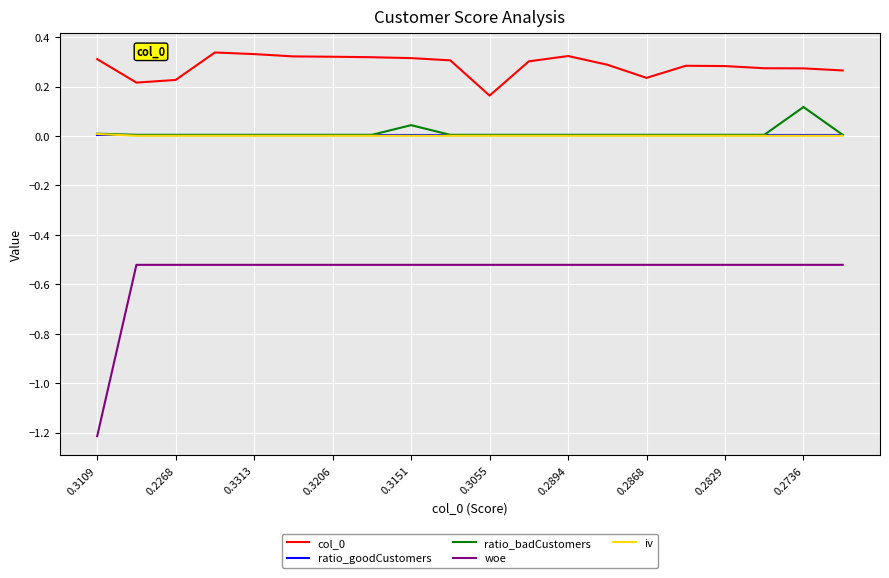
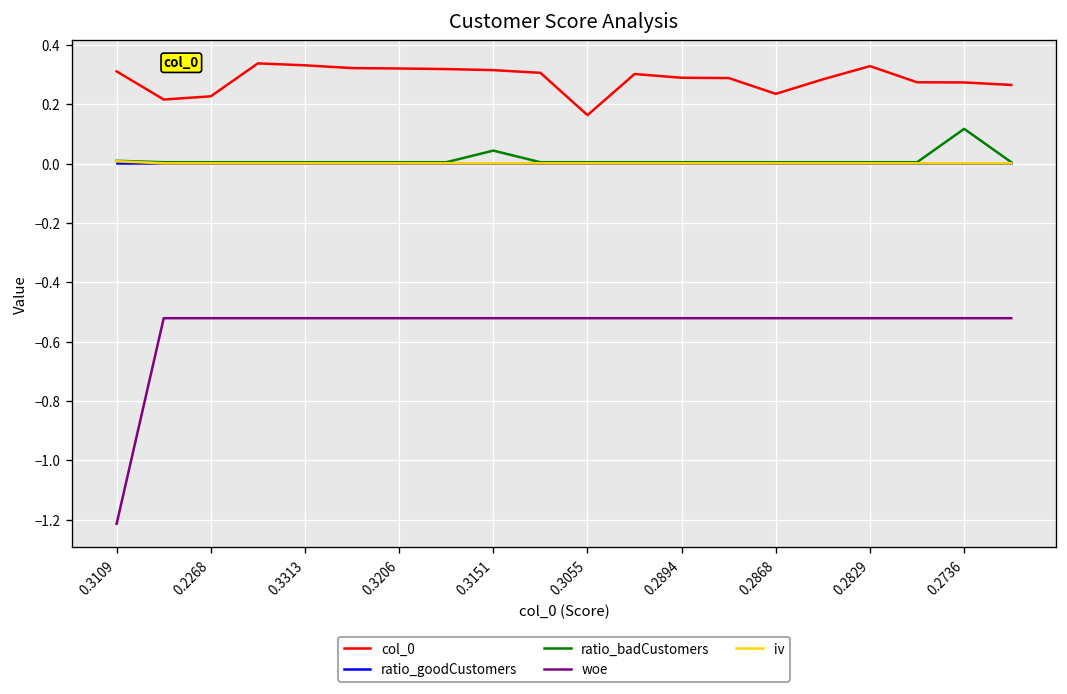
  {
    "col_0": {
      "0.3109": 0.31,
      "0.3313": 0.33,
      "0.3206": 0.32,
      "0.3151": 0.32,
      "0.3055": 0.16,
-     "0.2894": 0.32,
+     "0.2894": 0.29,
      "0.2868": 0.24,
-     "0.2829": 0.28,
+     "0.2829": 0.33,
      "0.2736": 0.27
    },
    "ratio_badCustomers": {
      "0.3151": 0.04,
      "0.2736": 0.12
    },
    "woe": {
      "0.3109": -1.21,
      "0.2268": -0.52,
      "0.3313": -0.52,
      "0.3206": -0.52,
      "0.3151": -0.52,
      "0.3055": -0.52,
      "0.2894": -0.52,
      "0.2868": -0.52,
      "0.2829": -0.52,
      "0.2736": -0.52
    }
  }
